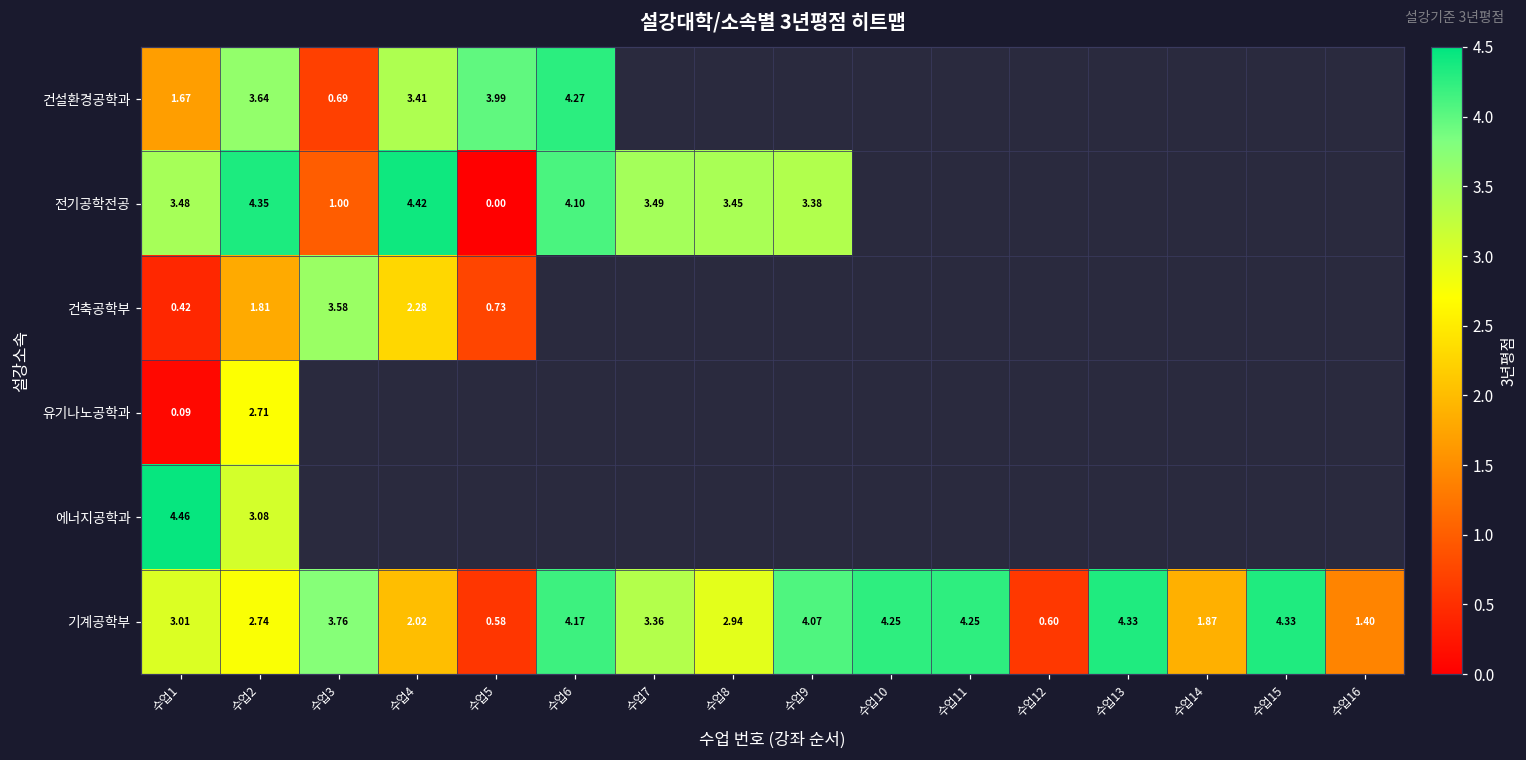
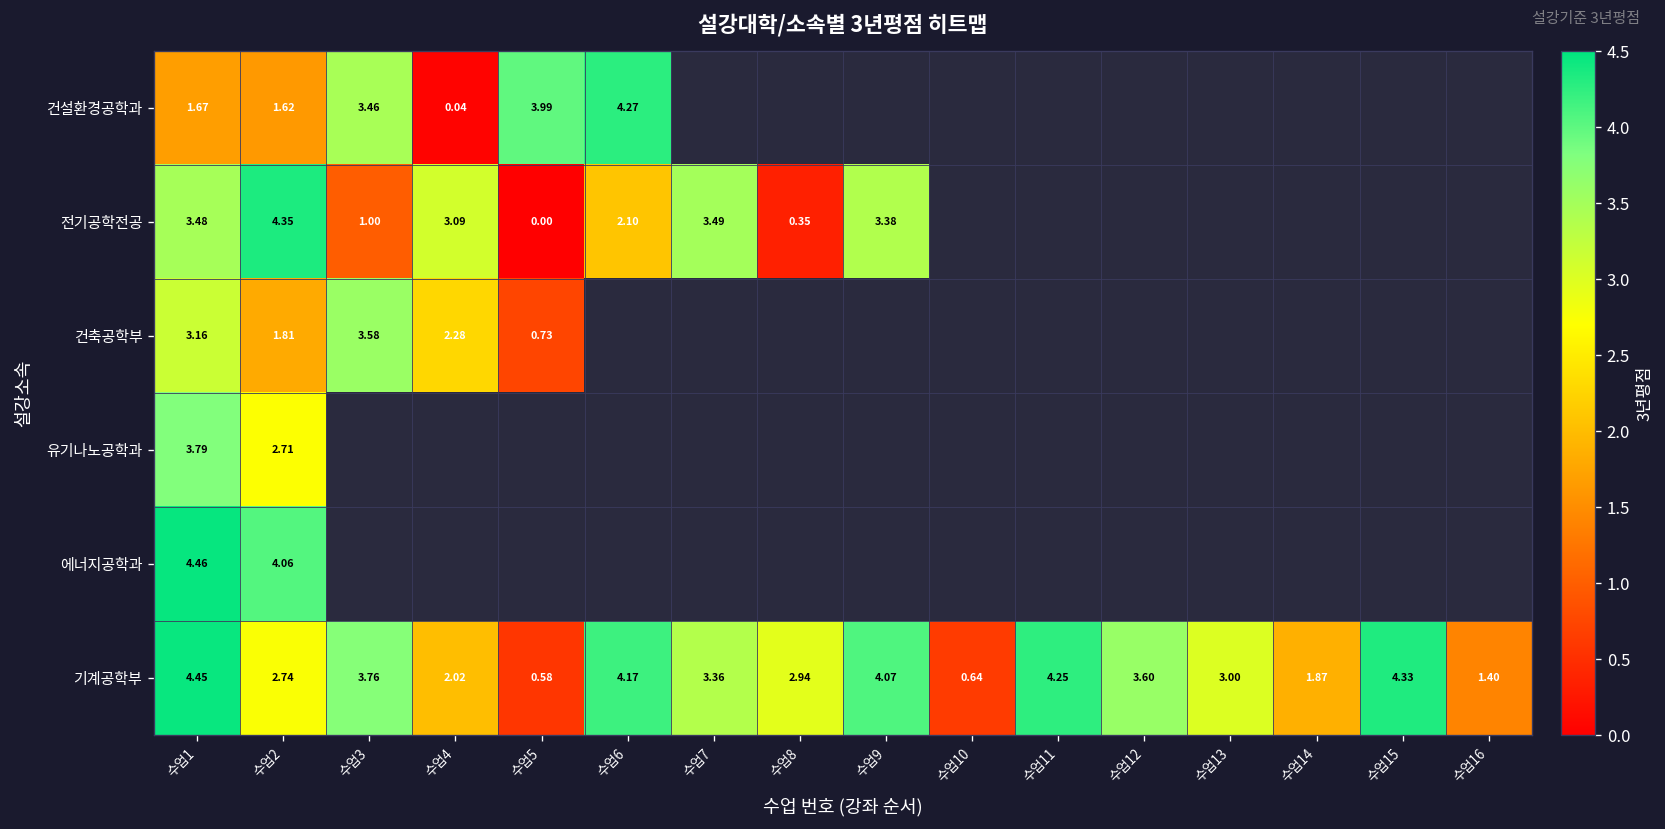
  {
    "건설환경공학과": {
      "수업1": 1.67,
-     "수업2": 3.64,
-     "수업3": 0.69,
-     "수업4": 3.41,
+     "수업2": 1.62,
+     "수업3": 3.46,
+     "수업4": 0.04,
      "수업5": 3.99,
      "수업6": 4.27
    },
    "전기공학전공": {
      "수업1": 3.48,
      "수업2": 4.35,
      "수업3": 1.00,
-     "수업4": 4.42,
+     "수업4": 3.09,
      "수업5": 0.00,
-     "수업6": 4.10,
+     "수업6": 2.10,
      "수업7": 3.49,
-     "수업8": 3.45,
+     "수업8": 0.35,
      "수업9": 3.38
    },
    "건축공학부": {
-     "수업1": 0.42,
+     "수업1": 3.16,
      "수업2": 1.81,
      "수업3": 3.58,
      "수업4": 2.28,
      "수업5": 0.73
    },
    "유기나노공학과": {
-     "수업1": 0.09,
+     "수업1": 3.79,
      "수업2": 2.71
    },
    "에너지공학과": {
      "수업1": 4.46,
-     "수업2": 3.08
+     "수업2": 4.06
    },
    "기계공학부": {
-     "수업1": 3.01,
+     "수업1": 4.45,
      "수업2": 2.74,
      "수업3": 3.76,
      "수업4": 2.02,
      "수업5": 0.58,
      "수업6": 4.17,
      "수업7": 3.36,
      "수업8": 2.94,
      "수업9": 4.07,
-     "수업10": 4.25,
+     "수업10": 0.64,
      "수업11": 4.25,
-     "수업12": 0.60,
-     "수업13": 4.33,
+     "수업12": 3.60,
+     "수업13": 3.00,
      "수업14": 1.87,
      "수업15": 4.33,
      "수업16": 1.40
    }
  }
